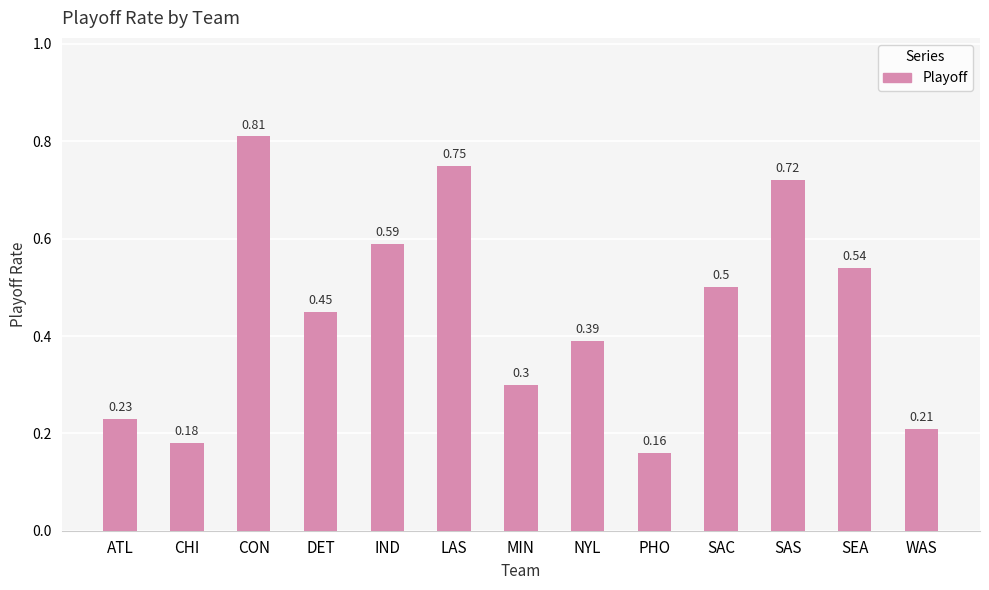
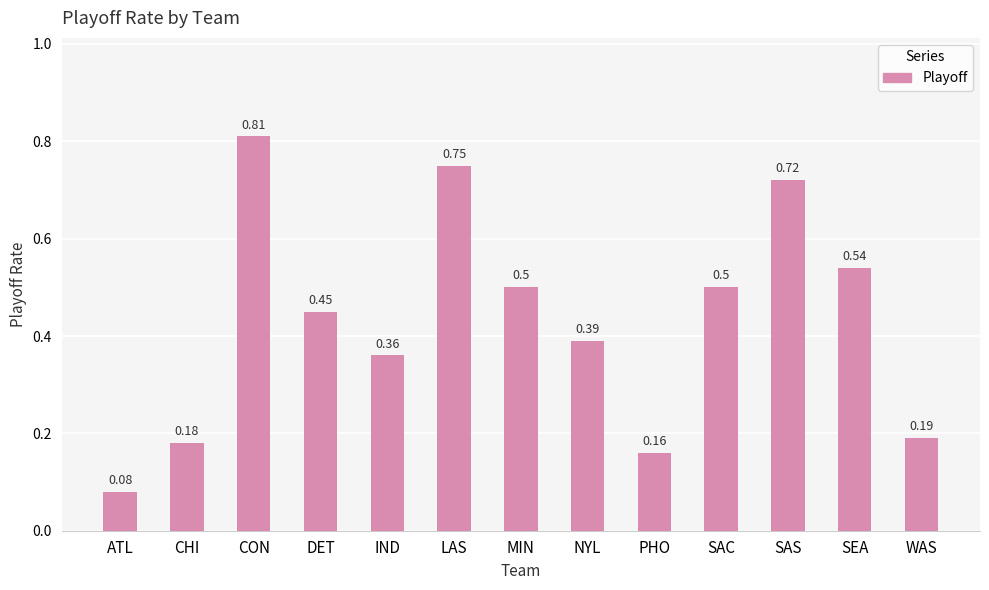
  {
-   "ATL": 0.23,
+   "ATL": 0.08,
    "CHI": 0.18,
    "CON": 0.81,
    "DET": 0.45,
-   "IND": 0.59,
+   "IND": 0.36,
    "LAS": 0.75,
-   "MIN": 0.3,
+   "MIN": 0.5,
    "NYL": 0.39,
    "PHO": 0.16,
    "SAC": 0.5,
    "SAS": 0.72,
    "SEA": 0.54,
-   "WAS": 0.21
+   "WAS": 0.19
  }
